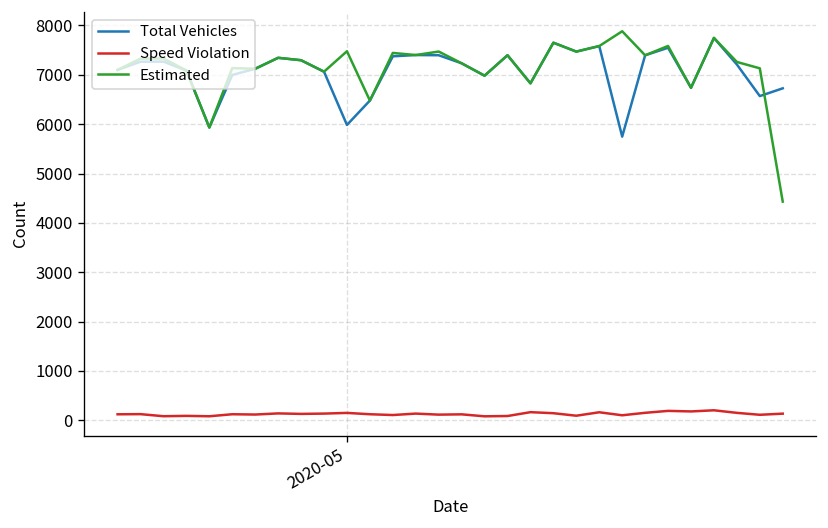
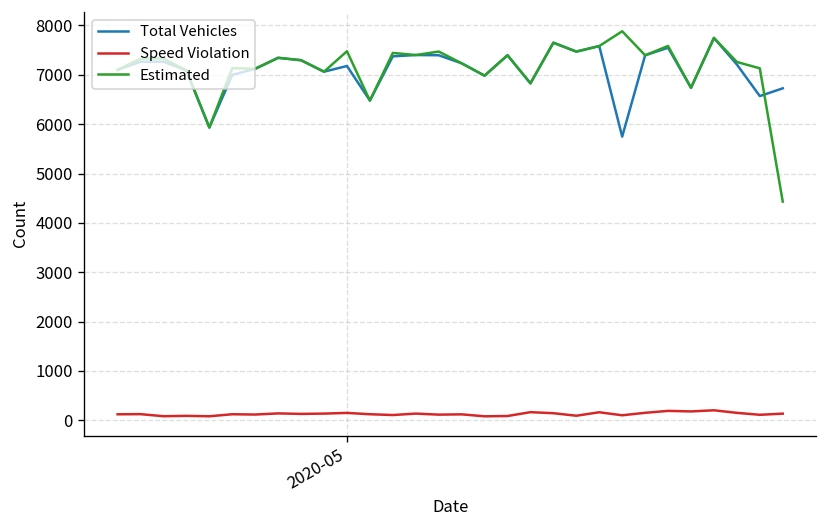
  {
    "Total Vehicles": {
-     "2020-05": 6000
+     "2020-05": 7200
    },
    "Speed Violation": {
      "2020-05": 200
    },
    "Estimated": {
      "2020-05": 7500
    }
  }
